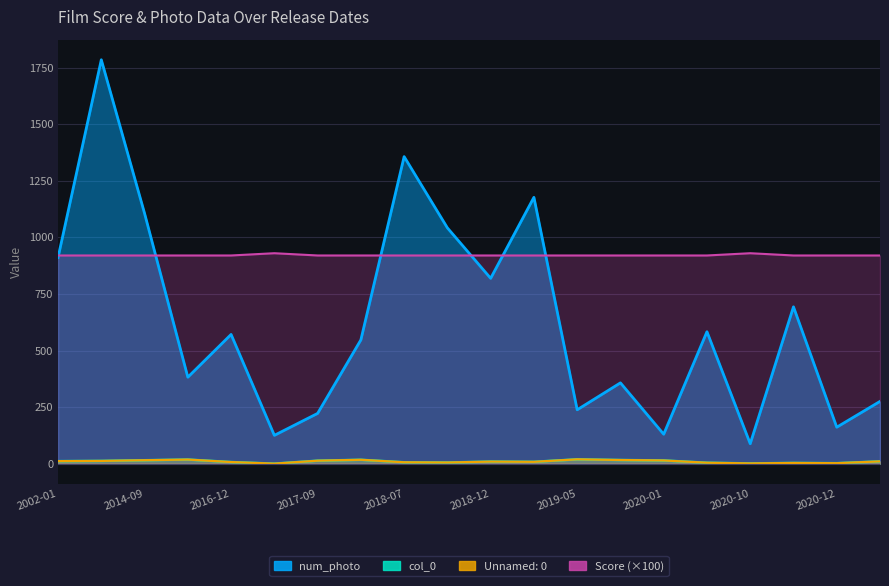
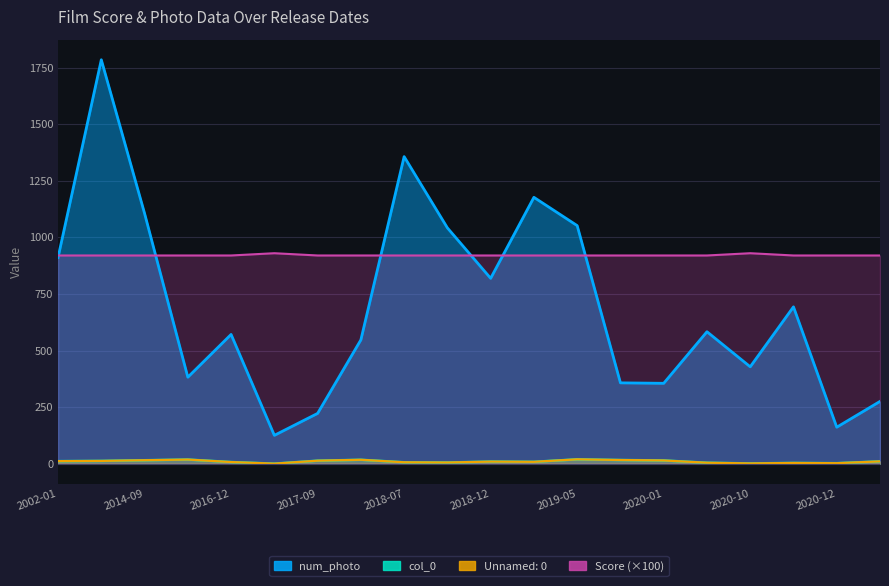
  {
    "num_photo": {
      "2014-09": 1110,
      "2016-12": 570,
      "2017-09": 220,
      "2018-07": 1360,
      "2018-12": 820,
-     "2019-05": 240,
-     "2020-01": 130,
-     "2020-10": 90,
+     "2019-05": 1050,
+     "2020-01": 360,
+     "2020-10": 430,
      "2020-12": 160
    },
    "Unnamed: 0": {
      "2002-01": 10,
      "2014-09": 20,
      "2016-12": 10,
      "2017-09": 10,
      "2018-07": 10,
      "2018-12": 10,
      "2019-05": 20,
      "2020-01": 10,
      "2020-10": 0,
      "2020-12": 0
    },
    "Score (×100)": {
      "2014-09": 920,
      "2016-12": 920,
      "2017-09": 920,
      "2018-07": 920,
      "2018-12": 920,
      "2019-05": 920,
      "2020-01": 920,
      "2020-10": 930,
      "2020-12": 920
    }
  }
